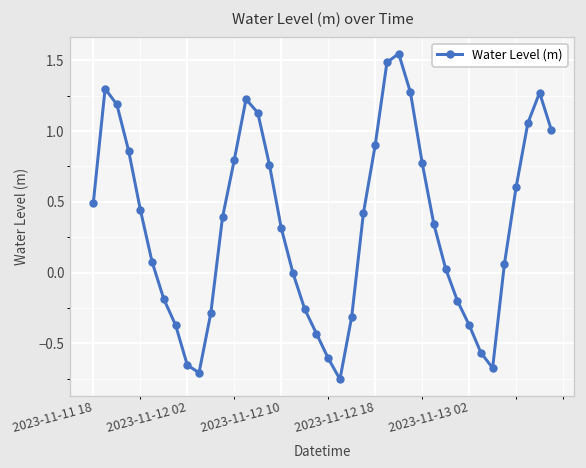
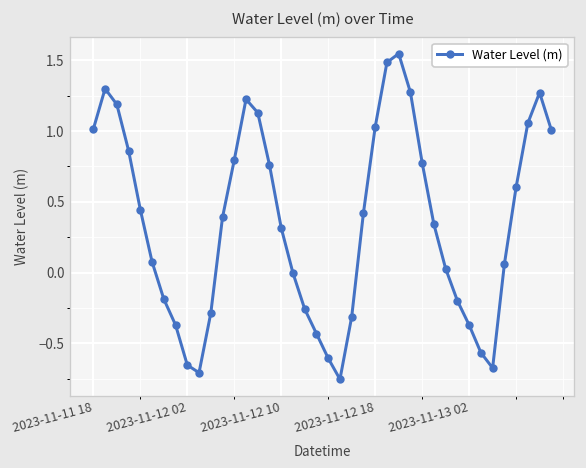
  {
-   "2023-11-11 18": 0.49,
+   "2023-11-11 18": 1.01,
    "2023-11-12 02": -0.65,
    "2023-11-12 10": 0.32,
-   "2023-11-12 18": 0.90,
+   "2023-11-12 18": 1.03,
    "2023-11-13 02": -0.37
  }
